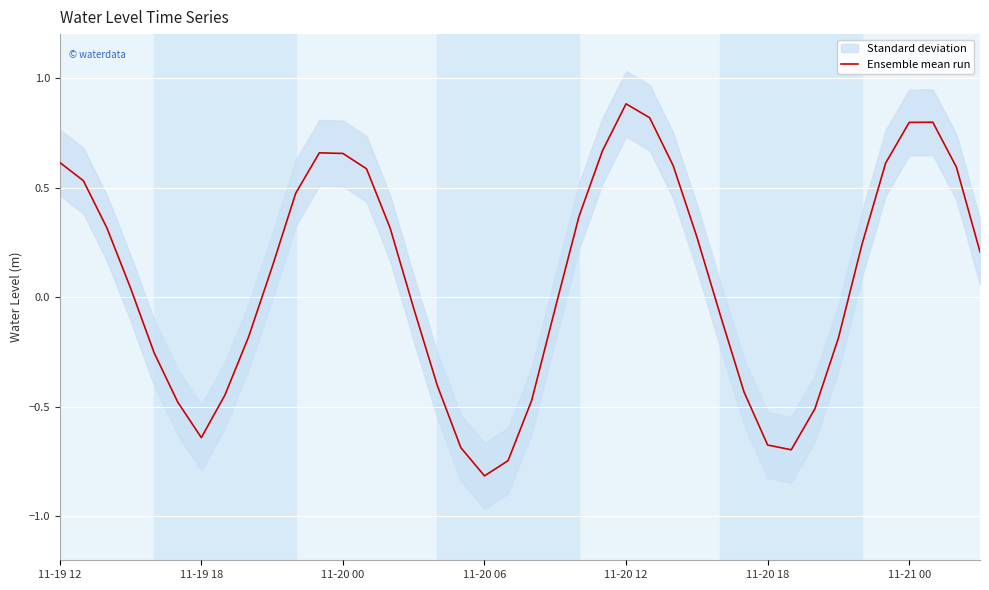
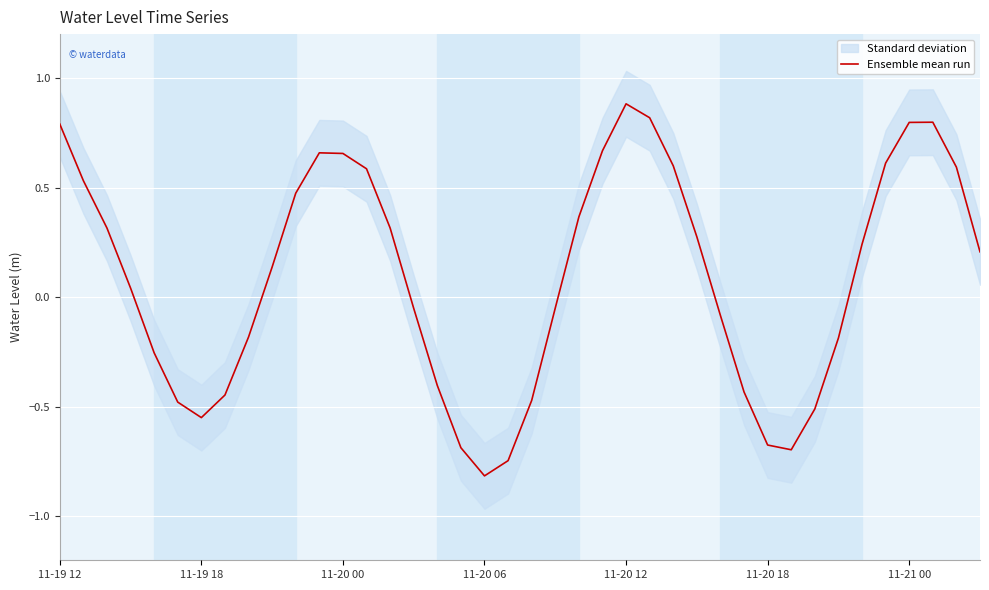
  {
    "Ensemble mean run": {
-     "11-19 12": 0.61,
-     "11-19 18": -0.64,
+     "11-19 12": 0.79,
+     "11-19 18": -0.55,
      "11-20 00": 0.66,
      "11-20 06": -0.82,
      "11-20 12": 0.88,
      "11-20 18": -0.67,
      "11-21 00": 0.80
    }
  }
